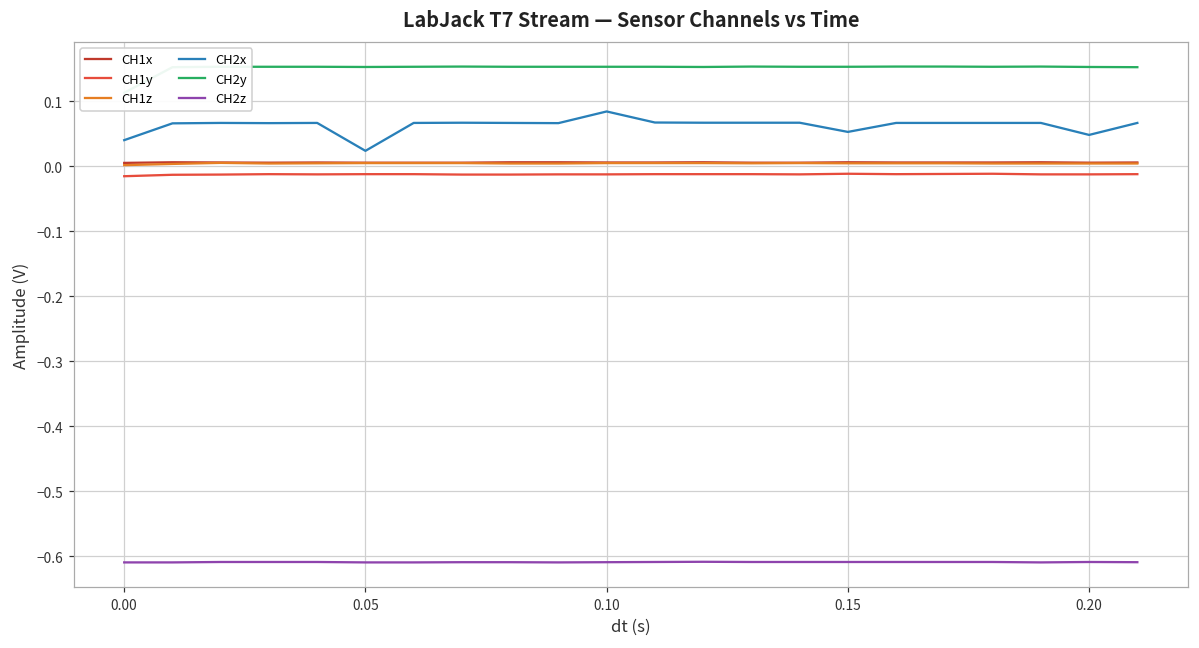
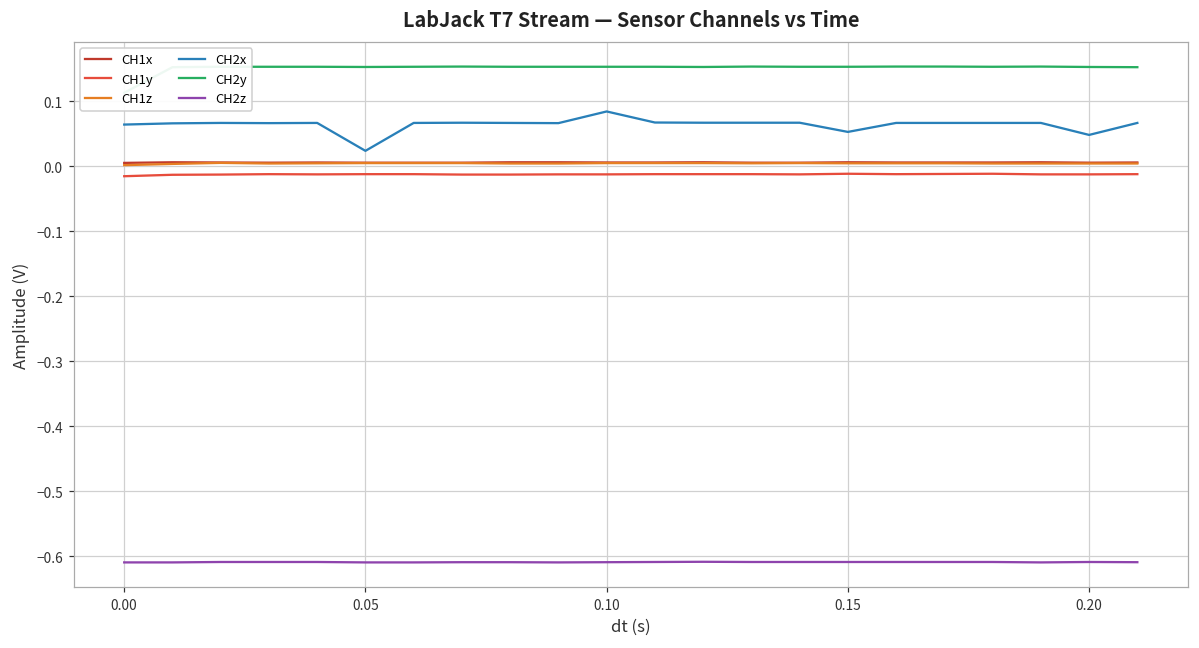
  {
    "CH2x": {
-     "0.00": 0.04,
+     "0.00": 0.06,
      "0.05": 0.02,
      "0.10": 0.08,
      "0.15": 0.05,
      "0.20": 0.05
    },
    "CH2y": {
      "0.05": 0.15,
      "0.10": 0.15,
      "0.15": 0.15,
      "0.20": 0.15
    },
    "CH2z": {
      "0.00": -0.61,
      "0.05": -0.61,
      "0.10": -0.61,
      "0.15": -0.61,
      "0.20": -0.61
    }
  }
